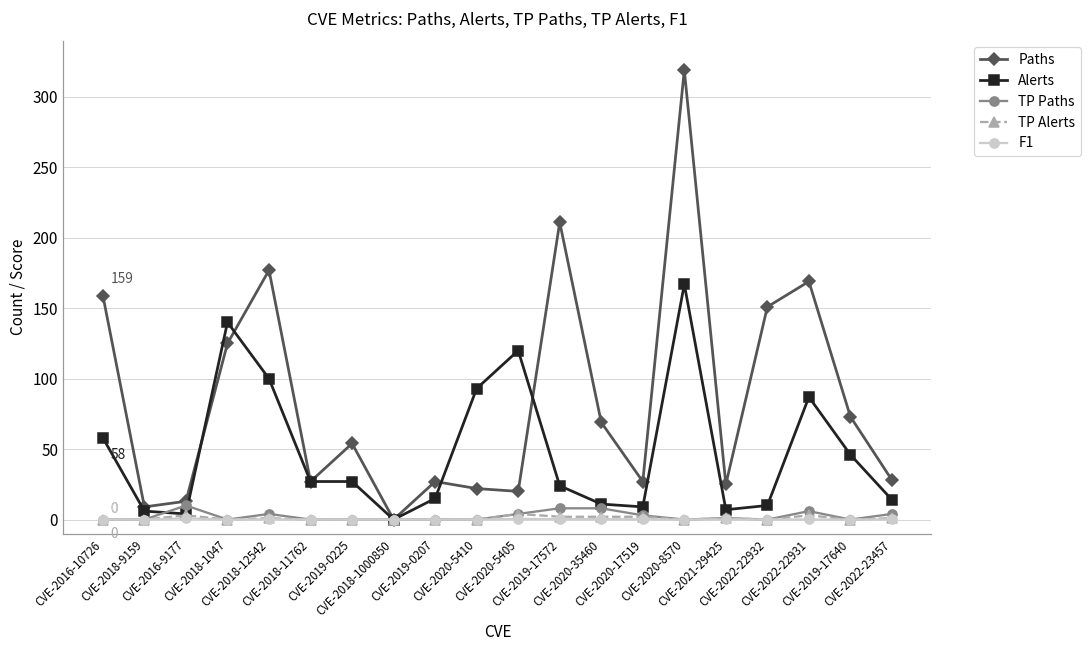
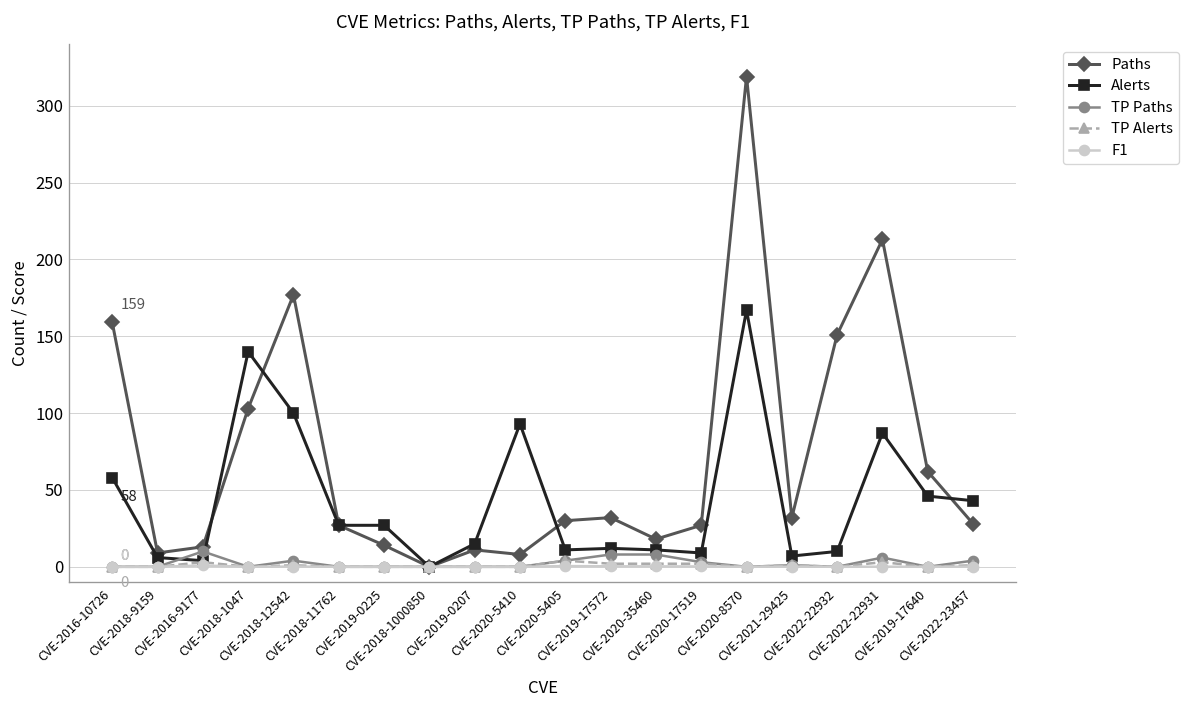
  {
    "Paths": {
      "CVE-2018-9159": 9,
      "CVE-2016-9177": 13,
-     "CVE-2018-1047": 125,
+     "CVE-2018-1047": 103,
      "CVE-2018-12542": 177,
-     "CVE-2019-0225": 54,
-     "CVE-2019-0207": 27,
-     "CVE-2020-5410": 22,
-     "CVE-2020-5405": 20,
-     "CVE-2019-17572": 211,
-     "CVE-2020-35460": 69,
+     "CVE-2019-0225": 14,
+     "CVE-2019-0207": 11,
+     "CVE-2020-5410": 8,
+     "CVE-2020-5405": 30,
+     "CVE-2019-17572": 32,
+     "CVE-2020-35460": 18,
      "CVE-2020-17519": 27,
      "CVE-2020-8570": 319,
-     "CVE-2021-29425": 25,
+     "CVE-2021-29425": 32,
      "CVE-2022-22932": 151,
-     "CVE-2022-22931": 169,
-     "CVE-2019-17640": 73,
+     "CVE-2022-22931": 213,
+     "CVE-2019-17640": 62,
      "CVE-2022-23457": 28
    },
    "Alerts": {
      "CVE-2018-9159": 6,
      "CVE-2018-1047": 140,
      "CVE-2018-12542": 100,
      "CVE-2019-0225": 27,
      "CVE-2019-0207": 15,
      "CVE-2020-5410": 93,
-     "CVE-2020-5405": 120,
-     "CVE-2019-17572": 24,
+     "CVE-2020-5405": 11,
+     "CVE-2019-17572": 12,
      "CVE-2020-35460": 11,
      "CVE-2020-17519": 9,
      "CVE-2020-8570": 167,
      "CVE-2021-29425": 7,
      "CVE-2022-22932": 10,
      "CVE-2022-22931": 87,
      "CVE-2019-17640": 46,
-     "CVE-2022-23457": 14
+     "CVE-2022-23457": 43
    }
  }
